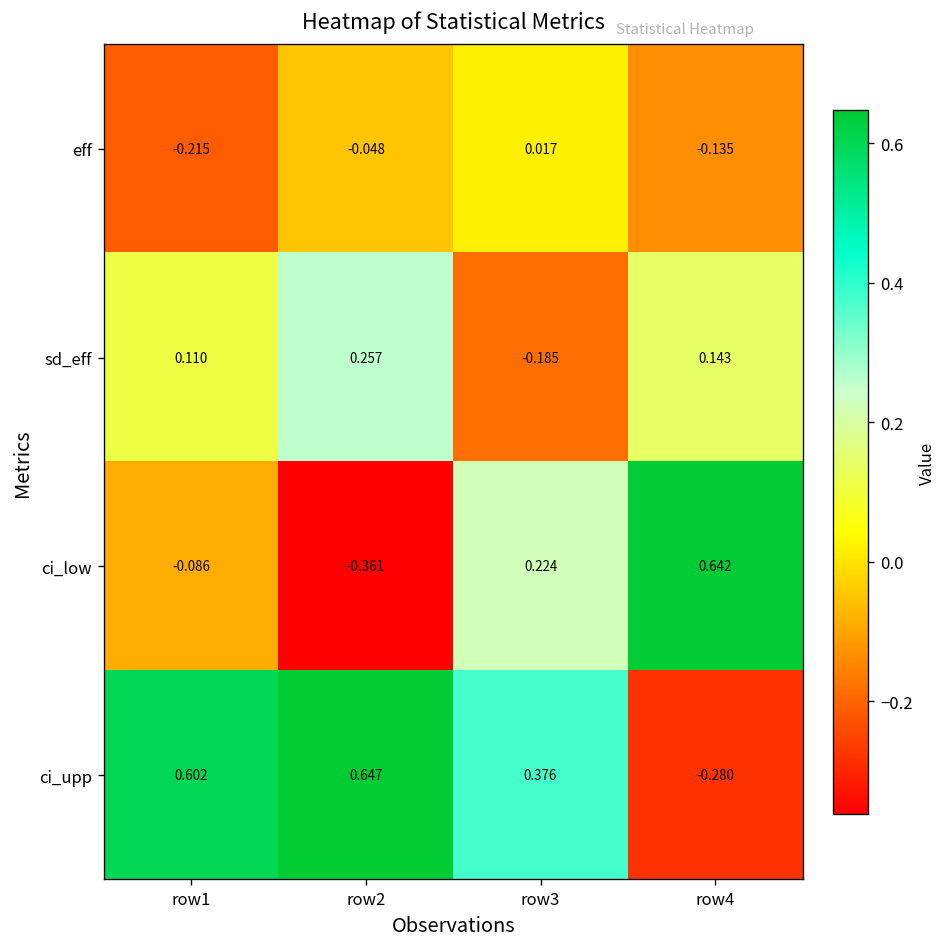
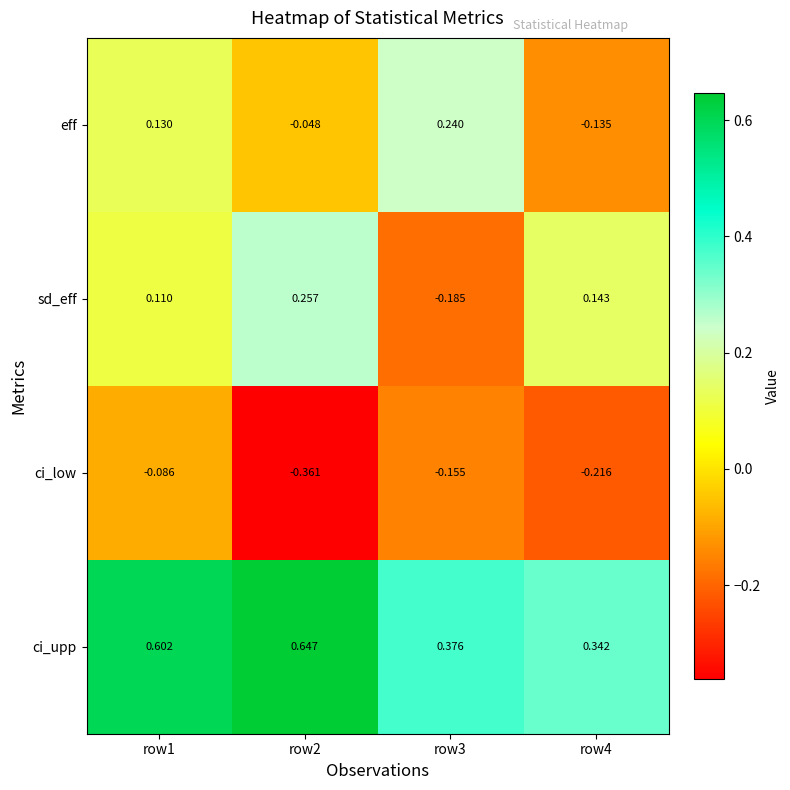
  {
    "eff": {
-     "row1": -0.215,
+     "row1": 0.130,
      "row2": -0.048,
-     "row3": 0.017,
+     "row3": 0.240,
      "row4": -0.135
    },
    "sd_eff": {
      "row1": 0.110,
      "row2": 0.257,
      "row3": -0.185,
      "row4": 0.143
    },
    "ci_low": {
      "row1": -0.086,
      "row2": -0.361,
-     "row3": 0.224,
-     "row4": 0.642
+     "row3": -0.155,
+     "row4": -0.216
    },
    "ci_upp": {
      "row1": 0.602,
      "row2": 0.647,
      "row3": 0.376,
-     "row4": -0.280
+     "row4": 0.342
    }
  }
